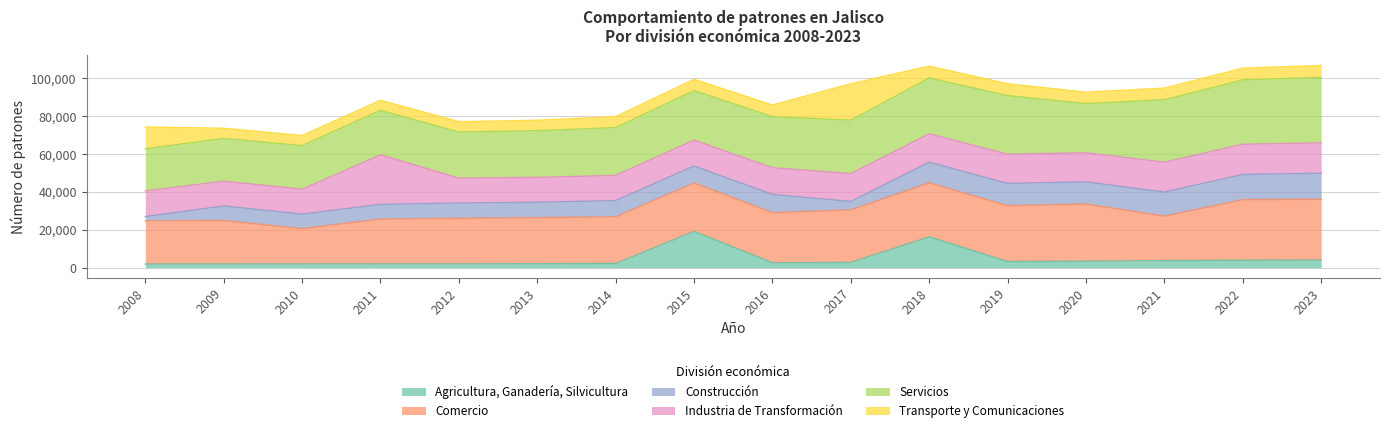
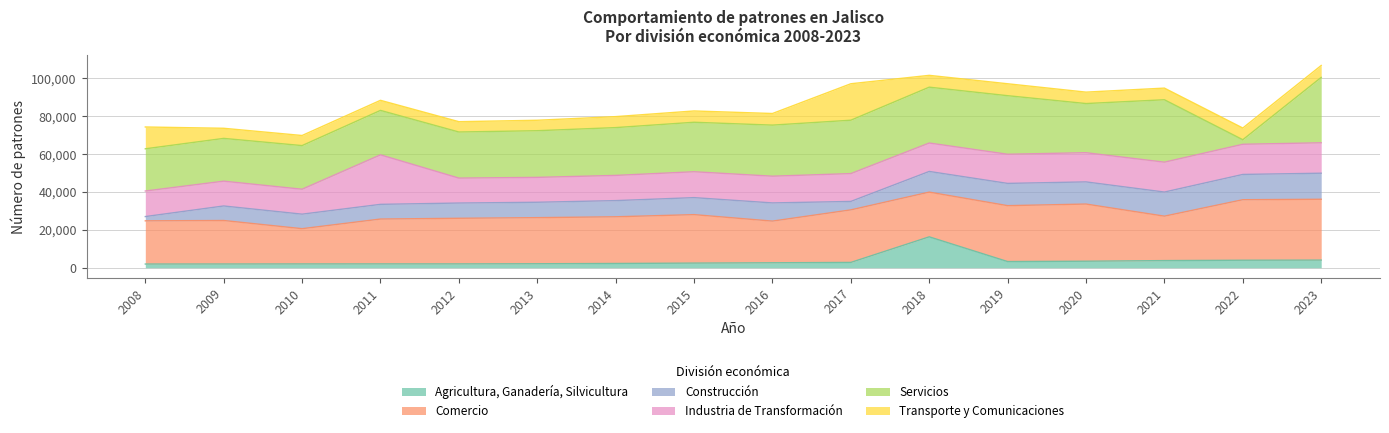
  {
    "Agricultura, Ganadería, Silvicultura": {
      "2008": "2,000",
      "2009": "2,000",
      "2010": "2,000",
      "2011": "2,000",
      "2012": "2,000",
      "2013": "2,000",
      "2014": "2,000",
-     "2015": "19,000",
+     "2015": "2,000",
      "2016": "3,000",
      "2017": "3,000",
      "2018": "16,000",
      "2019": "3,000",
      "2020": "3,000",
      "2021": "4,000",
      "2022": "4,000",
      "2023": "4,000"
    },
    "Comercio": {
      "2008": "23,000",
      "2009": "23,000",
      "2010": "19,000",
      "2011": "24,000",
      "2012": "24,000",
      "2013": "24,000",
      "2014": "25,000",
      "2015": "26,000",
-     "2016": "26,000",
+     "2016": "22,000",
      "2017": "28,000",
-     "2018": "28,000",
+     "2018": "24,000",
      "2019": "30,000",
      "2020": "30,000",
      "2021": "23,000",
      "2022": "32,000",
      "2023": "32,000"
    },
    "Construcción": {
      "2008": "2,000",
      "2009": "8,000",
      "2010": "8,000",
      "2011": "8,000",
      "2012": "8,000",
      "2013": "8,000",
      "2014": "9,000",
      "2015": "9,000",
      "2016": "10,000",
      "2017": "4,000",
      "2018": "11,000",
      "2019": "12,000",
      "2020": "12,000",
      "2021": "13,000",
      "2022": "13,000",
      "2023": "14,000"
    },
    "Industria de Transformación": {
      "2008": "13,000",
      "2009": "13,000",
      "2010": "13,000",
      "2011": "26,000",
      "2012": "13,000",
      "2013": "13,000",
      "2014": "13,000",
      "2015": "14,000",
      "2016": "14,000",
      "2017": "15,000",
      "2018": "15,000",
      "2019": "15,000",
      "2020": "15,000",
      "2021": "16,000",
      "2022": "16,000",
      "2023": "16,000"
    },
    "Servicios": {
      "2008": "22,000",
      "2009": "23,000",
      "2010": "23,000",
      "2011": "23,000",
      "2012": "24,000",
      "2013": "25,000",
      "2014": "25,000",
      "2015": "26,000",
      "2016": "27,000",
      "2017": "28,000",
      "2018": "29,000",
      "2019": "31,000",
      "2020": "26,000",
      "2021": "33,000",
-     "2022": "34,000",
+     "2022": "2,000",
      "2023": "35,000"
    },
    "Transporte y Comunicaciones": {
      "2008": "12,000",
      "2009": "5,000",
      "2010": "5,000",
      "2011": "5,000",
      "2012": "5,000",
      "2013": "6,000",
      "2014": "6,000",
      "2015": "6,000",
      "2016": "6,000",
      "2017": "19,000",
      "2018": "6,000",
      "2019": "6,000",
      "2020": "6,000",
      "2021": "6,000",
      "2022": "6,000",
      "2023": "6,000"
    }
  }
